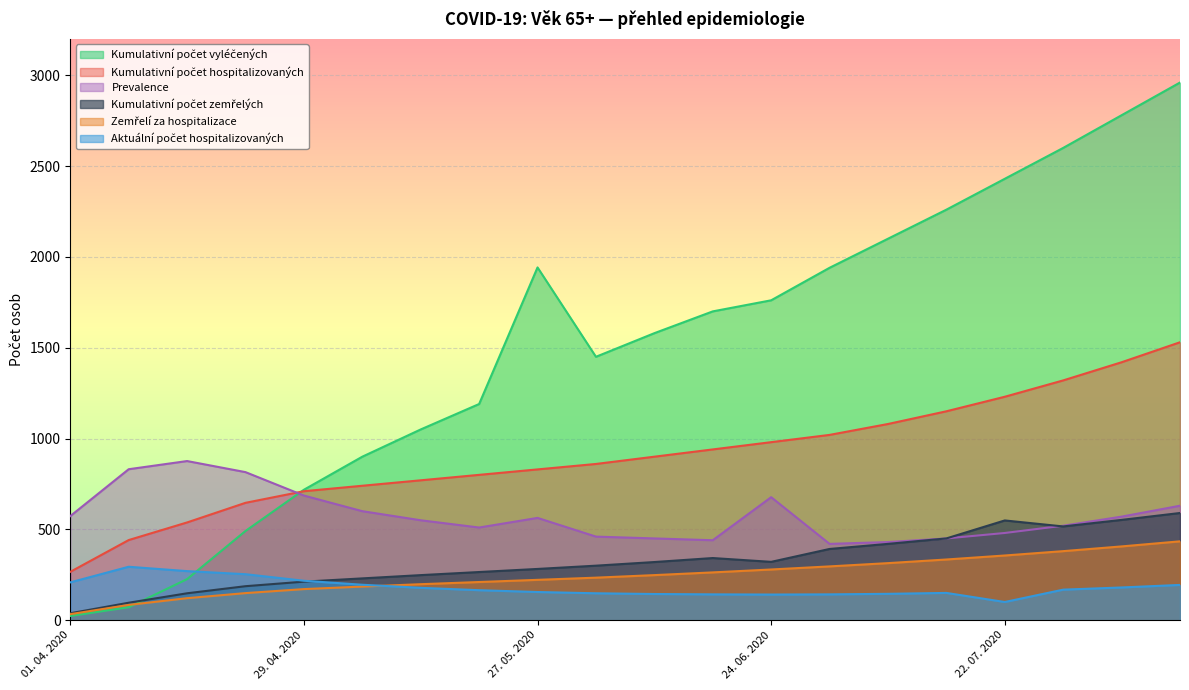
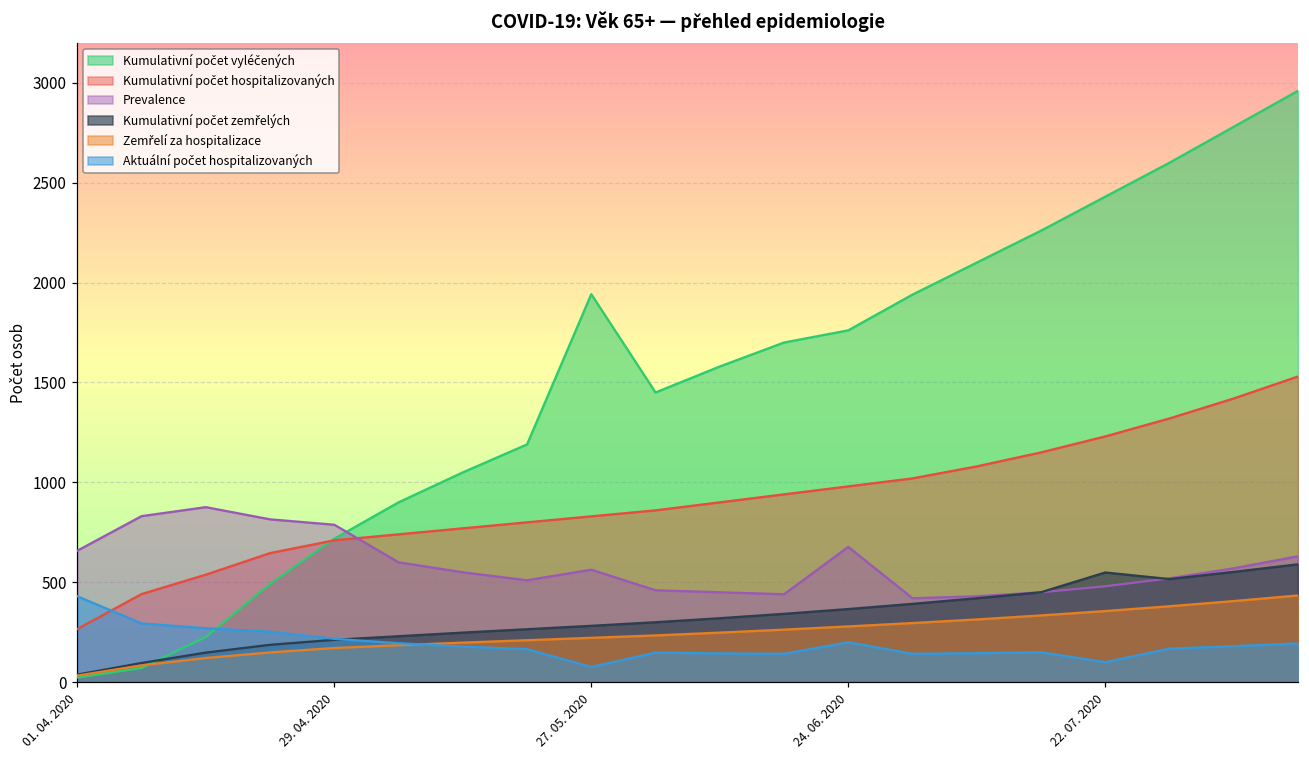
  {
    "Kumulativní počet vyléčených": {
      "27. 05. 2020": 1940,
      "24. 06. 2020": 1760,
      "22. 07. 2020": 2430
    },
    "Prevalence": {
-     "01. 04. 2020": 570,
-     "29. 04. 2020": 690,
+     "01. 04. 2020": 660,
+     "29. 04. 2020": 790,
      "27. 05. 2020": 560,
      "24. 06. 2020": 680,
      "22. 07. 2020": 480
    },
    "Kumulativní počet zemřelých": {
      "27. 05. 2020": 280,
-     "24. 06. 2020": 320,
+     "24. 06. 2020": 370,
      "22. 07. 2020": 550
    },
    "Aktuální počet hospitalizovaných": {
-     "01. 04. 2020": 210,
-     "27. 05. 2020": 160,
-     "24. 06. 2020": 140,
+     "01. 04. 2020": 430,
+     "27. 05. 2020": 80,
+     "24. 06. 2020": 200,
      "22. 07. 2020": 100
    }
  }
